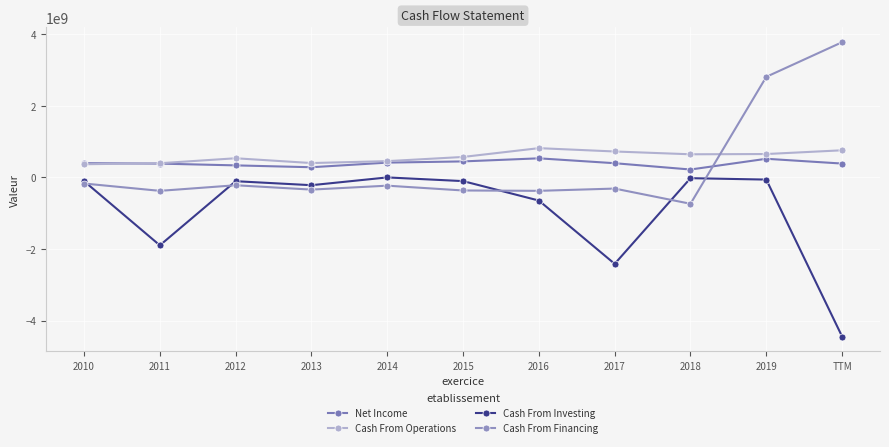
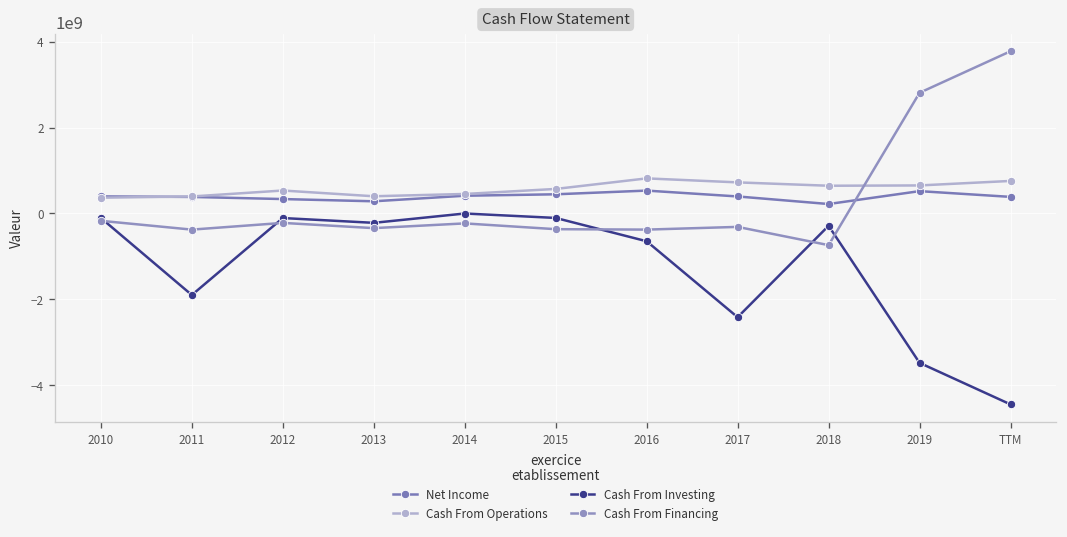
  {
    "Cash From Investing": {
      "2011": -1900000000,
      "2012": -100000000,
      "2013": -200000000,
      "2014": 0,
      "2015": -100000000,
      "2016": -600000000,
      "2017": -2400000000,
-     "2018": 0,
-     "2019": -100000000,
+     "2018": -300000000,
+     "2019": -3500000000,
      "TTM": -4400000000
    }
  }
